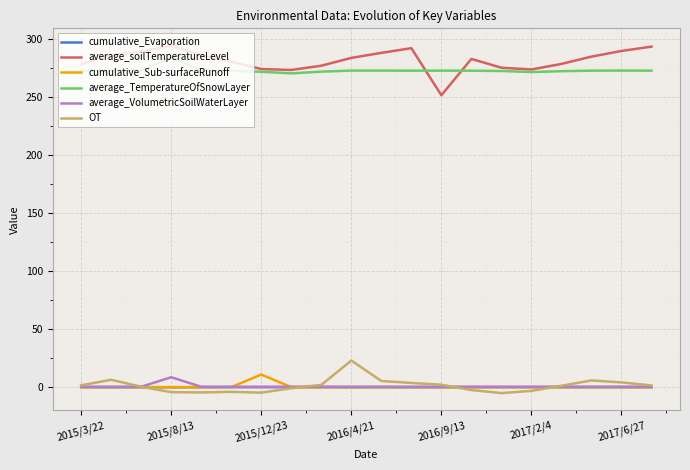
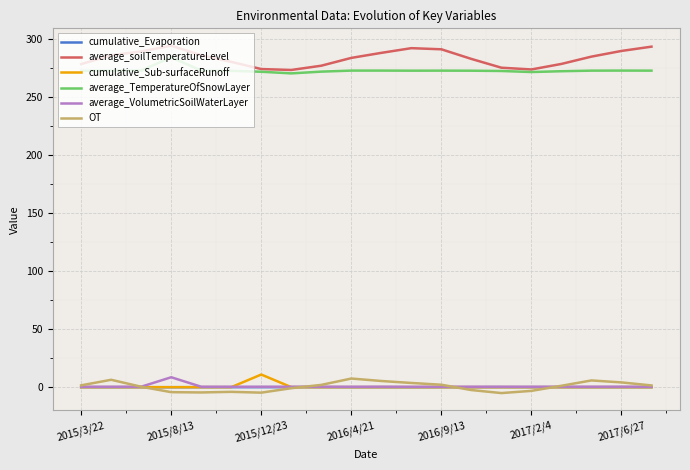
  {
    "average_soilTemperatureLevel": {
      "2015/12/23": 274,
      "2016/4/21": 284,
-     "2016/9/13": 252,
+     "2016/9/13": 292,
      "2017/6/27": 290
    },
    "cumulative_Sub-surfaceRunoff": {
      "2015/12/23": 11
    },
    "average_TemperatureOfSnowLayer": {
      "2015/12/23": 272,
      "2016/4/21": 273,
      "2016/9/13": 273,
      "2017/6/27": 273
    },
    "average_VolumetricSoilWaterLayer": {
      "2015/8/13": 9
    },
    "OT": {
      "2015/8/13": -4,
      "2015/12/23": -5,
-     "2016/4/21": 23,
+     "2016/4/21": 7,
      "2017/2/4": -3,
      "2017/6/27": 4
    }
  }
